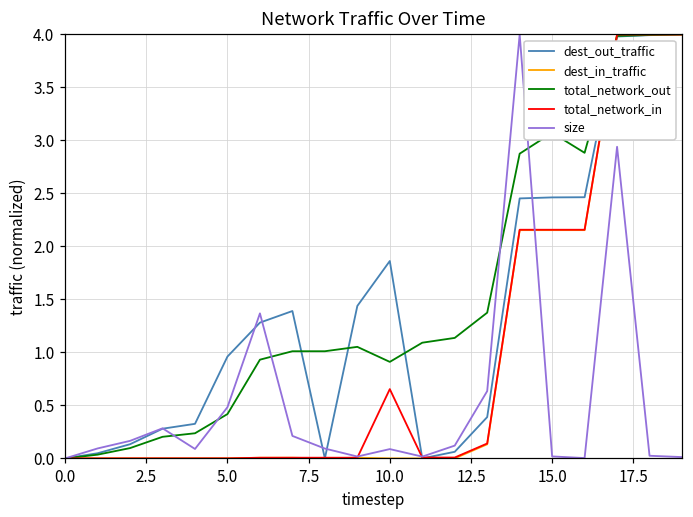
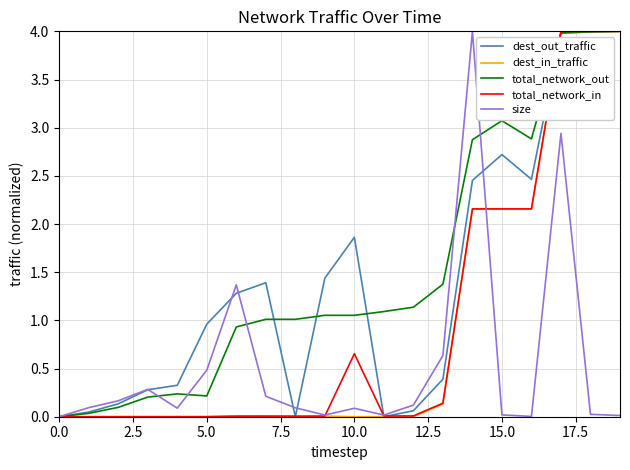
  {
    "dest_out_traffic": {
      "5.0": 1.0,
      "10.0": 1.9,
-     "15.0": 2.5
+     "15.0": 2.7
    },
    "dest_in_traffic": {
      "10.0": 0.0
    },
    "total_network_out": {
-     "5.0": 0.4,
-     "10.0": 0.9,
+     "5.0": 0.2,
+     "10.0": 1.1,
      "15.0": 3.1
    },
    "total_network_in": {
      "10.0": 0.7
    },
    "size": {
      "5.0": 0.5,
      "10.0": 0.1,
      "15.0": 0.0
    }
  }
